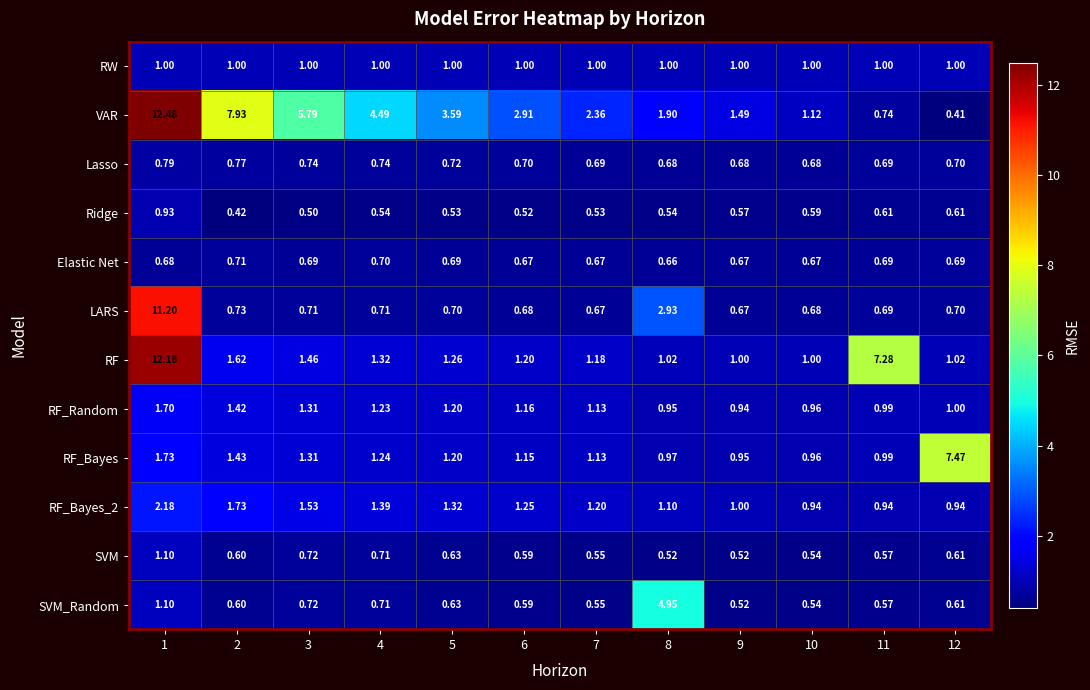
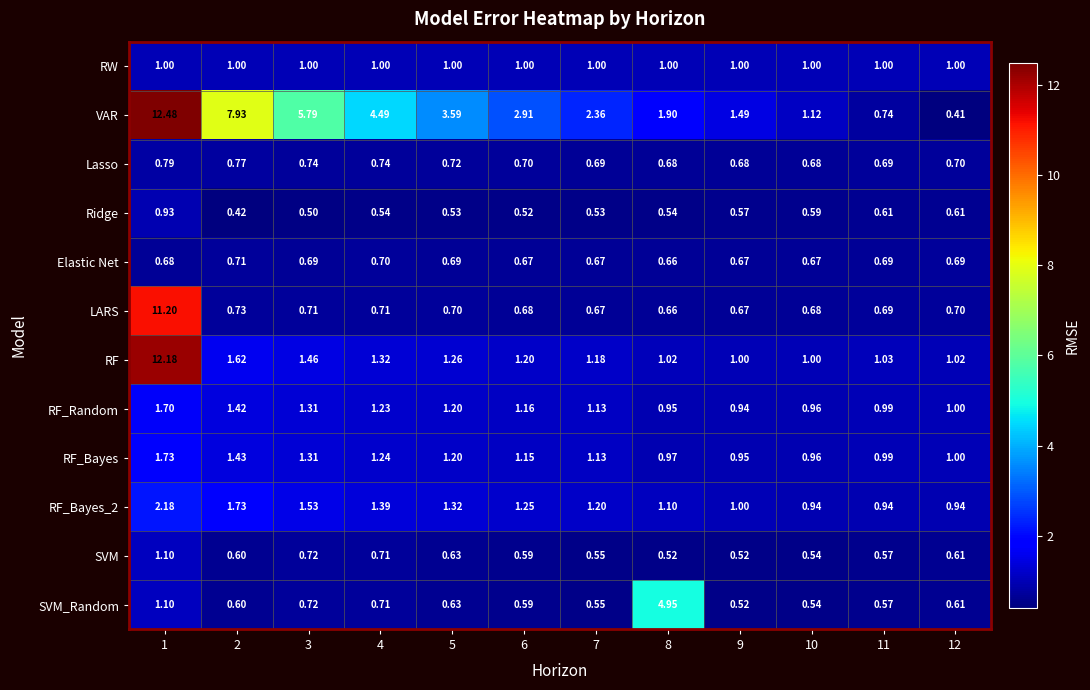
  {
    "RW": {
      "1": 1.00,
      "2": 1.00,
      "3": 1.00,
      "4": 1.00,
      "5": 1.00,
      "6": 1.00,
      "7": 1.00,
      "8": 1.00,
      "9": 1.00,
      "10": 1.00,
      "11": 1.00,
      "12": 1.00
    },
    "VAR": {
      "1": 12.48,
      "2": 7.93,
      "3": 5.79,
      "4": 4.49,
      "5": 3.59,
      "6": 2.91,
      "7": 2.36,
      "8": 1.90,
      "9": 1.49,
      "10": 1.12,
      "11": 0.74,
      "12": 0.41
    },
    "Lasso": {
      "1": 0.79,
      "2": 0.77,
      "3": 0.74,
      "4": 0.74,
      "5": 0.72,
      "6": 0.70,
      "7": 0.69,
      "8": 0.68,
      "9": 0.68,
      "10": 0.68,
      "11": 0.69,
      "12": 0.70
    },
    "Ridge": {
      "1": 0.93,
      "2": 0.42,
      "3": 0.50,
      "4": 0.54,
      "5": 0.53,
      "6": 0.52,
      "7": 0.53,
      "8": 0.54,
      "9": 0.57,
      "10": 0.59,
      "11": 0.61,
      "12": 0.61
    },
    "Elastic Net": {
      "1": 0.68,
      "2": 0.71,
      "3": 0.69,
      "4": 0.70,
      "5": 0.69,
      "6": 0.67,
      "7": 0.67,
      "8": 0.66,
      "9": 0.67,
      "10": 0.67,
      "11": 0.69,
      "12": 0.69
    },
    "LARS": {
      "1": 11.20,
      "2": 0.73,
      "3": 0.71,
      "4": 0.71,
      "5": 0.70,
      "6": 0.68,
      "7": 0.67,
-     "8": 2.93,
+     "8": 0.66,
      "9": 0.67,
      "10": 0.68,
      "11": 0.69,
      "12": 0.70
    },
    "RF": {
      "1": 12.18,
      "2": 1.62,
      "3": 1.46,
      "4": 1.32,
      "5": 1.26,
      "6": 1.20,
      "7": 1.18,
      "8": 1.02,
      "9": 1.00,
      "10": 1.00,
-     "11": 7.28,
+     "11": 1.03,
      "12": 1.02
    },
    "RF_Random": {
      "1": 1.70,
      "2": 1.42,
      "3": 1.31,
      "4": 1.23,
      "5": 1.20,
      "6": 1.16,
      "7": 1.13,
      "8": 0.95,
      "9": 0.94,
      "10": 0.96,
      "11": 0.99,
      "12": 1.00
    },
    "RF_Bayes": {
      "1": 1.73,
      "2": 1.43,
      "3": 1.31,
      "4": 1.24,
      "5": 1.20,
      "6": 1.15,
      "7": 1.13,
      "8": 0.97,
      "9": 0.95,
      "10": 0.96,
      "11": 0.99,
-     "12": 7.47
+     "12": 1.00
    },
    "RF_Bayes_2": {
      "1": 2.18,
      "2": 1.73,
      "3": 1.53,
      "4": 1.39,
      "5": 1.32,
      "6": 1.25,
      "7": 1.20,
      "8": 1.10,
      "9": 1.00,
      "10": 0.94,
      "11": 0.94,
      "12": 0.94
    },
    "SVM": {
      "1": 1.10,
      "2": 0.60,
      "3": 0.72,
      "4": 0.71,
      "5": 0.63,
      "6": 0.59,
      "7": 0.55,
      "8": 0.52,
      "9": 0.52,
      "10": 0.54,
      "11": 0.57,
      "12": 0.61
    },
    "SVM_Random": {
      "1": 1.10,
      "2": 0.60,
      "3": 0.72,
      "4": 0.71,
      "5": 0.63,
      "6": 0.59,
      "7": 0.55,
      "8": 4.95,
      "9": 0.52,
      "10": 0.54,
      "11": 0.57,
      "12": 0.61
    }
  }
